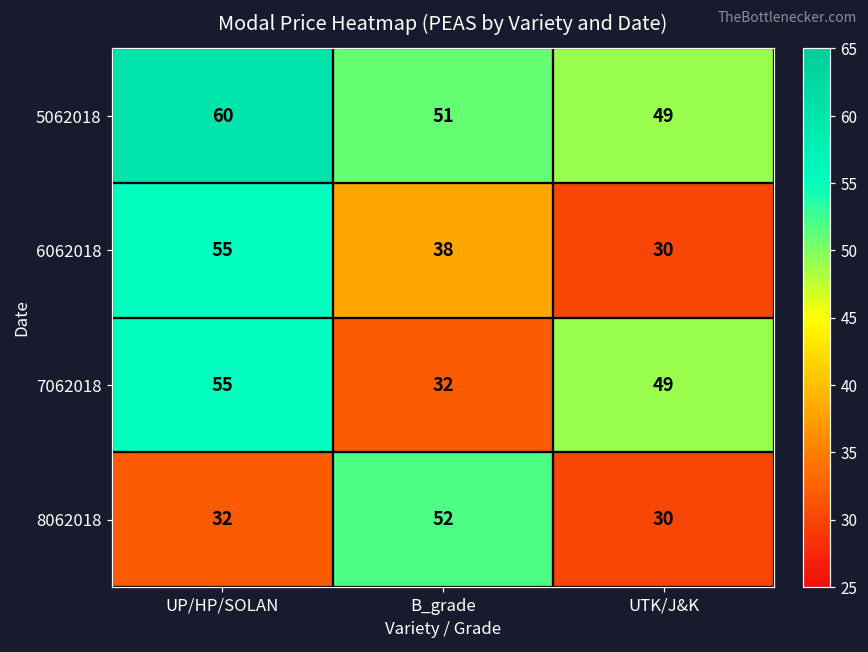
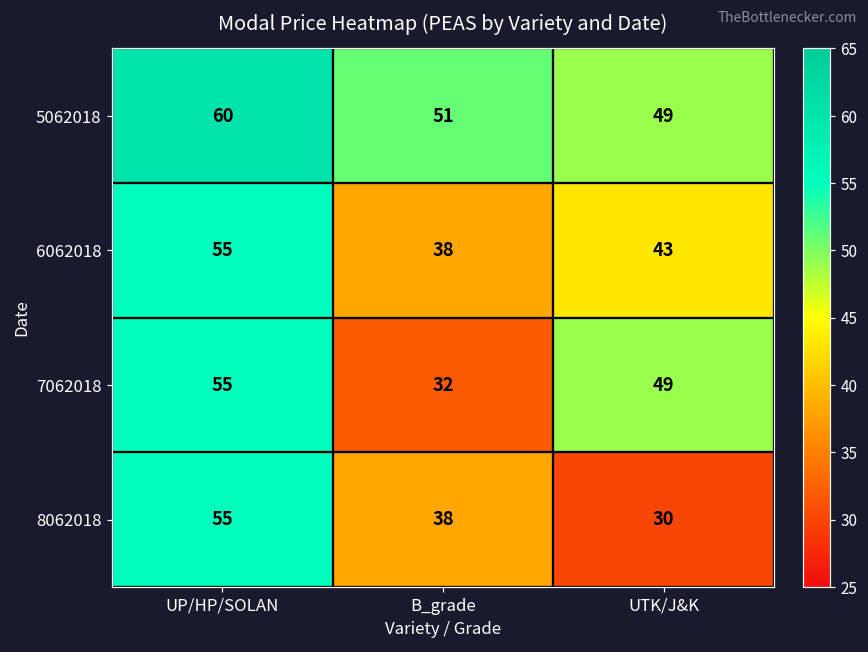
  {
    "5062018": {
      "UP/HP/SOLAN": 60,
      "B_grade": 51,
      "UTK/J&K": 49
    },
    "6062018": {
      "UP/HP/SOLAN": 55,
      "B_grade": 38,
-     "UTK/J&K": 30
+     "UTK/J&K": 43
    },
    "7062018": {
      "UP/HP/SOLAN": 55,
      "B_grade": 32,
      "UTK/J&K": 49
    },
    "8062018": {
-     "UP/HP/SOLAN": 32,
-     "B_grade": 52,
+     "UP/HP/SOLAN": 55,
+     "B_grade": 38,
      "UTK/J&K": 30
    }
  }
